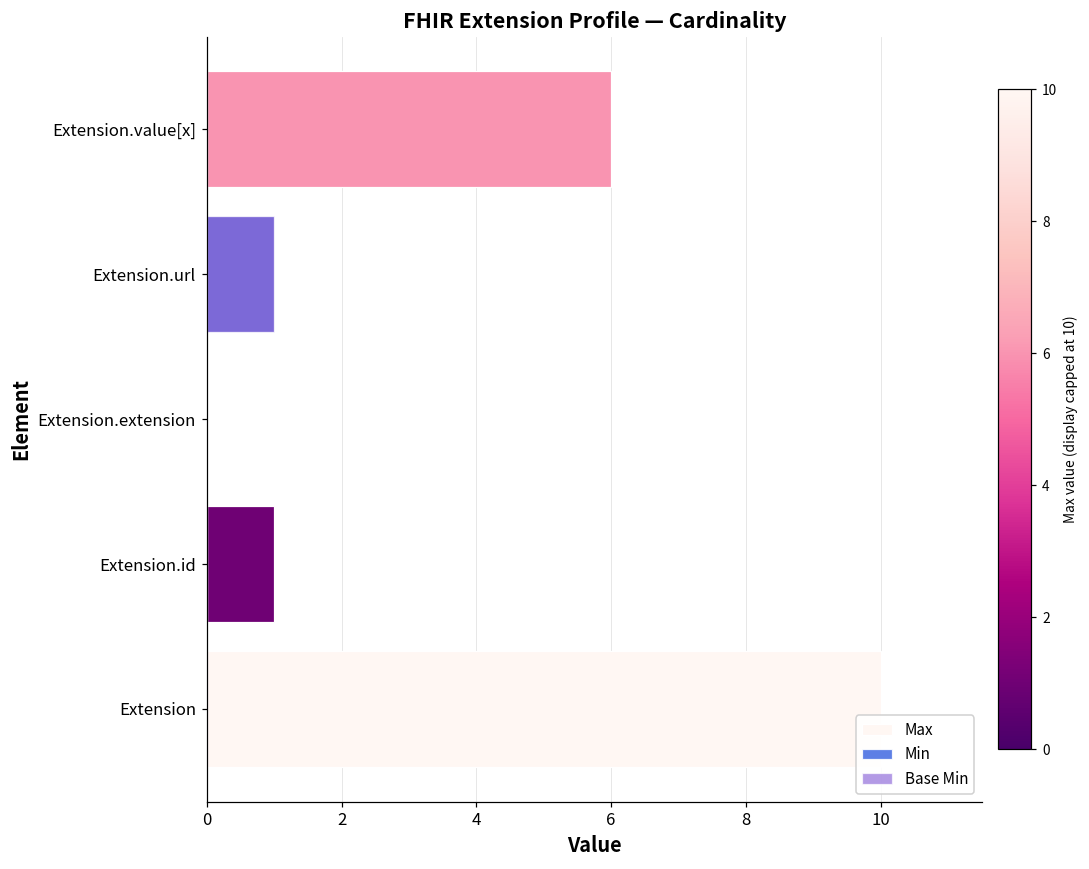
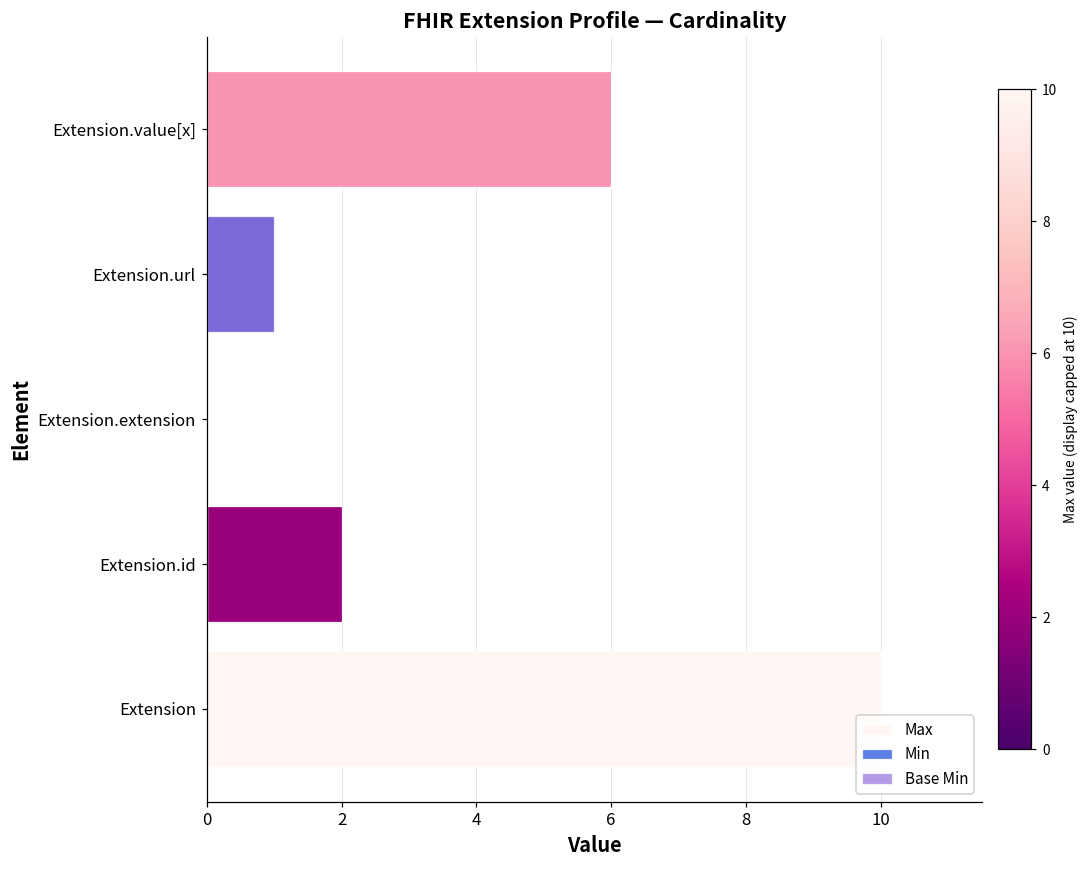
  {
    "Max": {
      "Extension.value[x]": 6,
      "Extension.url": 1,
      "Extension.extension": 0,
-     "Extension.id": 1,
+     "Extension.id": 2,
      "Extension": 10
    },
    "Base Min": {
      "Extension.value[x]": 0,
      "Extension.url": 1,
      "Extension.extension": 0,
      "Extension.id": 0,
      "Extension": 0
    }
  }
